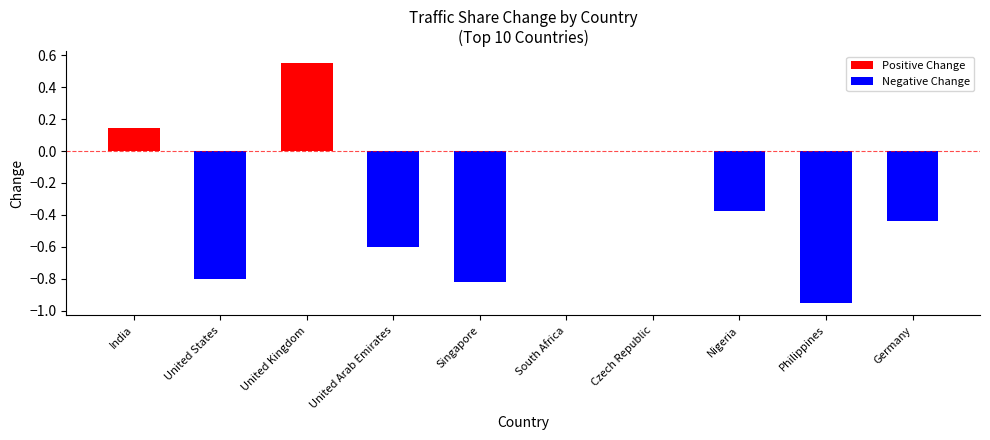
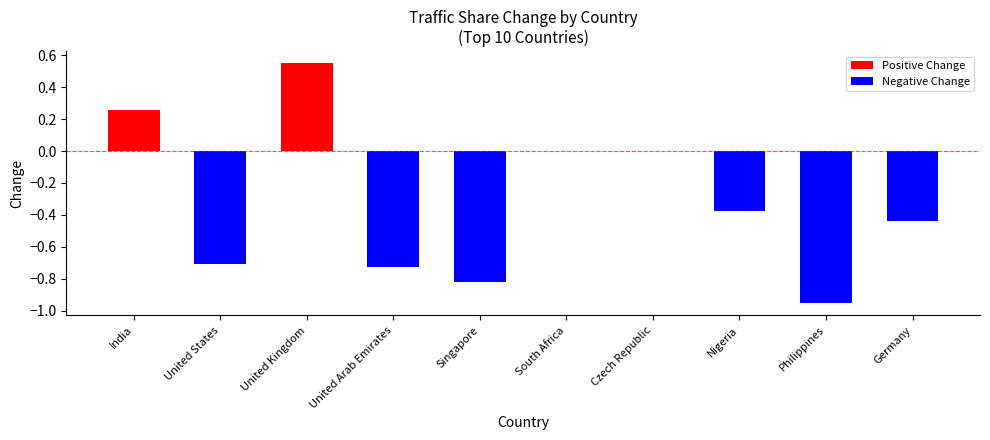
  {
-   "India": 0.14,
-   "United States": -0.80,
+   "India": 0.26,
+   "United States": -0.71,
    "United Kingdom": 0.55,
-   "United Arab Emirates": -0.60,
+   "United Arab Emirates": -0.73,
    "Singapore": -0.82,
    "South Africa": 0.00,
    "Czech Republic": 0.00,
    "Nigeria": -0.38,
    "Philippines": -0.96,
    "Germany": -0.44
  }
